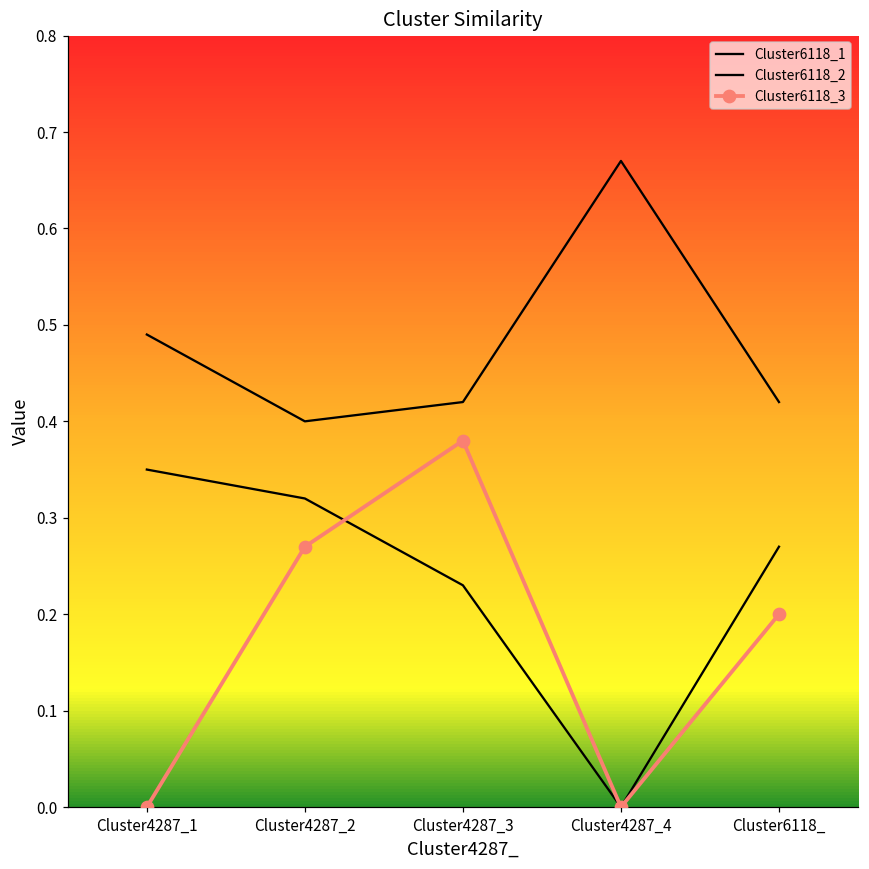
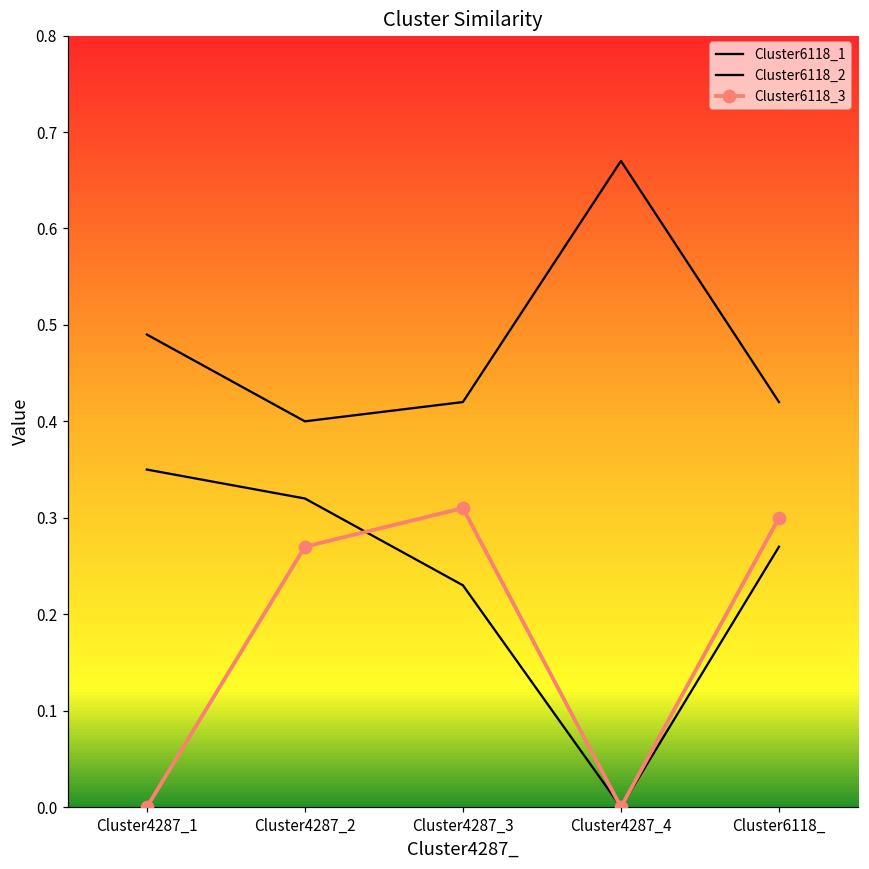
  {
    "Cluster6118_3": {
      "Cluster4287_1": 0.00,
      "Cluster4287_2": 0.27,
-     "Cluster4287_3": 0.38,
-     "Cluster6118_": 0.2
+     "Cluster4287_3": 0.31,
+     "Cluster6118_": 0.3
    }
  }
